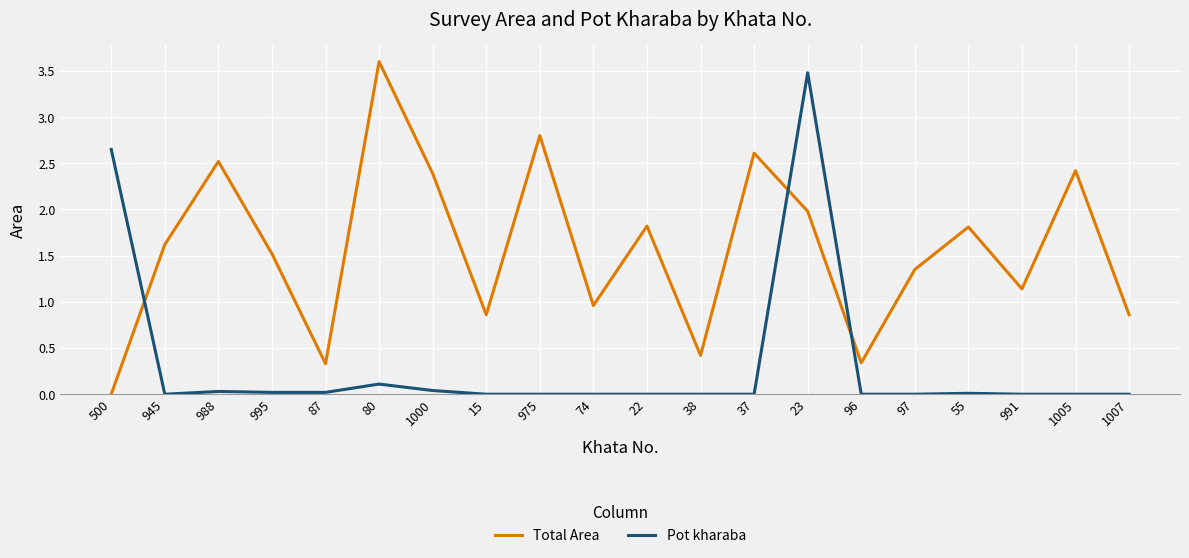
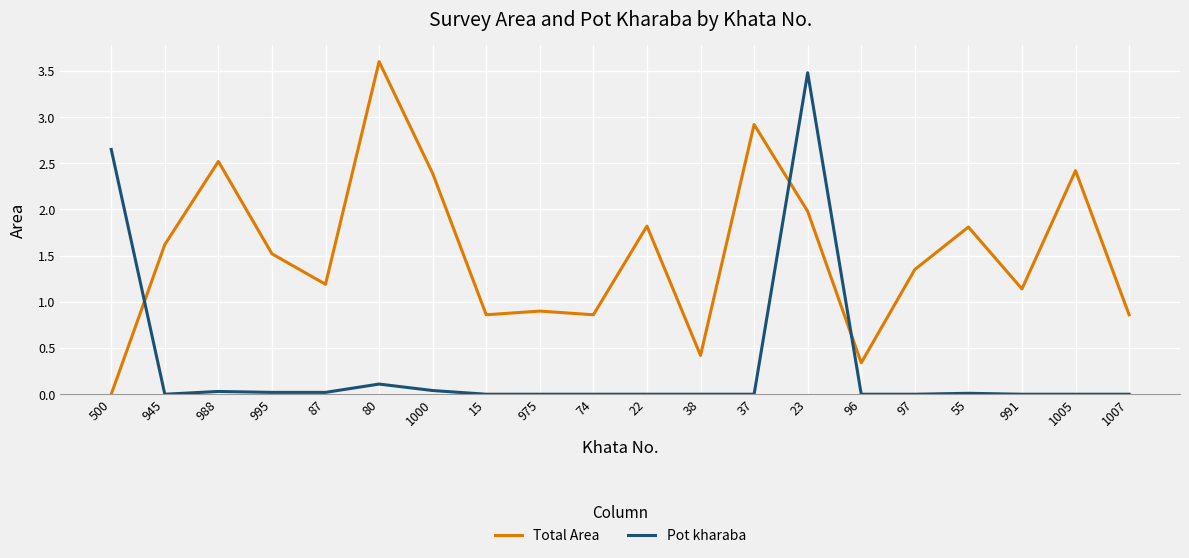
  {
    "Total Area": {
      "500": 0.0,
      "945": 1.6,
      "988": 2.5,
      "995": 1.5,
-     "87": 0.3,
+     "87": 1.2,
      "80": 3.6,
      "1000": 2.4,
      "15": 0.9,
-     "975": 2.8,
-     "74": 1.0,
+     "975": 0.9,
+     "74": 0.9,
      "22": 1.8,
      "38": 0.4,
-     "37": 2.6,
+     "37": 2.9,
      "23": 2.0,
      "96": 0.3,
      "97": 1.4,
      "55": 1.8,
      "991": 1.1,
      "1005": 2.4,
      "1007": 0.9
    },
    "Pot kharaba": {
      "500": 2.7,
      "945": 0.0,
      "988": 0.0,
      "995": 0.0,
      "87": 0.0,
      "80": 0.1,
      "1000": 0.0,
      "15": 0.0,
      "975": 0.0,
      "74": 0.0,
      "22": 0.0,
      "38": 0.0,
      "37": 0.0,
      "23": 3.5,
      "96": 0.0,
      "97": 0.0,
      "55": 0.0,
      "991": 0.0,
      "1005": 0.0,
      "1007": 0.0
    }
  }
